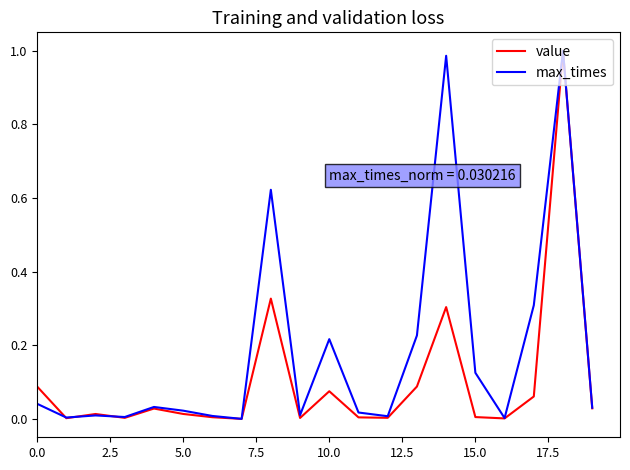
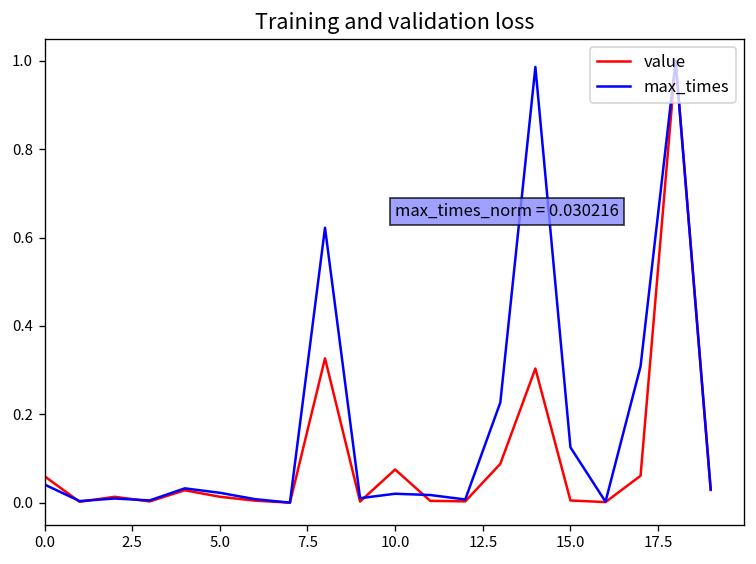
  {
    "value": {
-     "0.0": 0.09,
+     "0.0": 0.06,
      "5.0": 0.01,
      "10.0": 0.08,
      "15.0": 0.00
    },
    "max_times": {
      "0.0": 0.04,
      "5.0": 0.02,
-     "10.0": 0.22,
+     "10.0": 0.02,
      "15.0": 0.13
    }
  }
